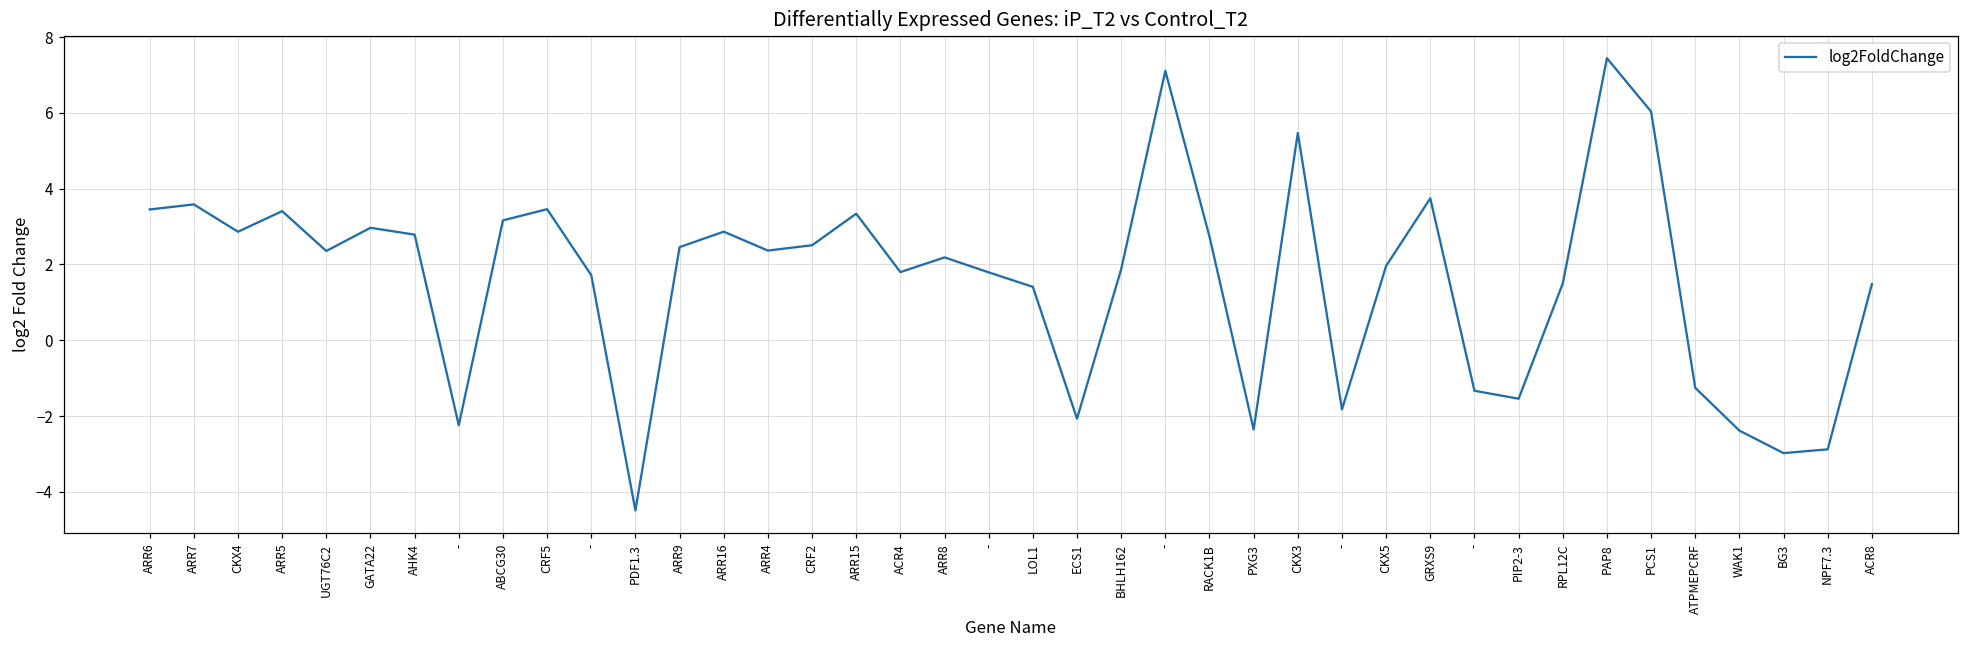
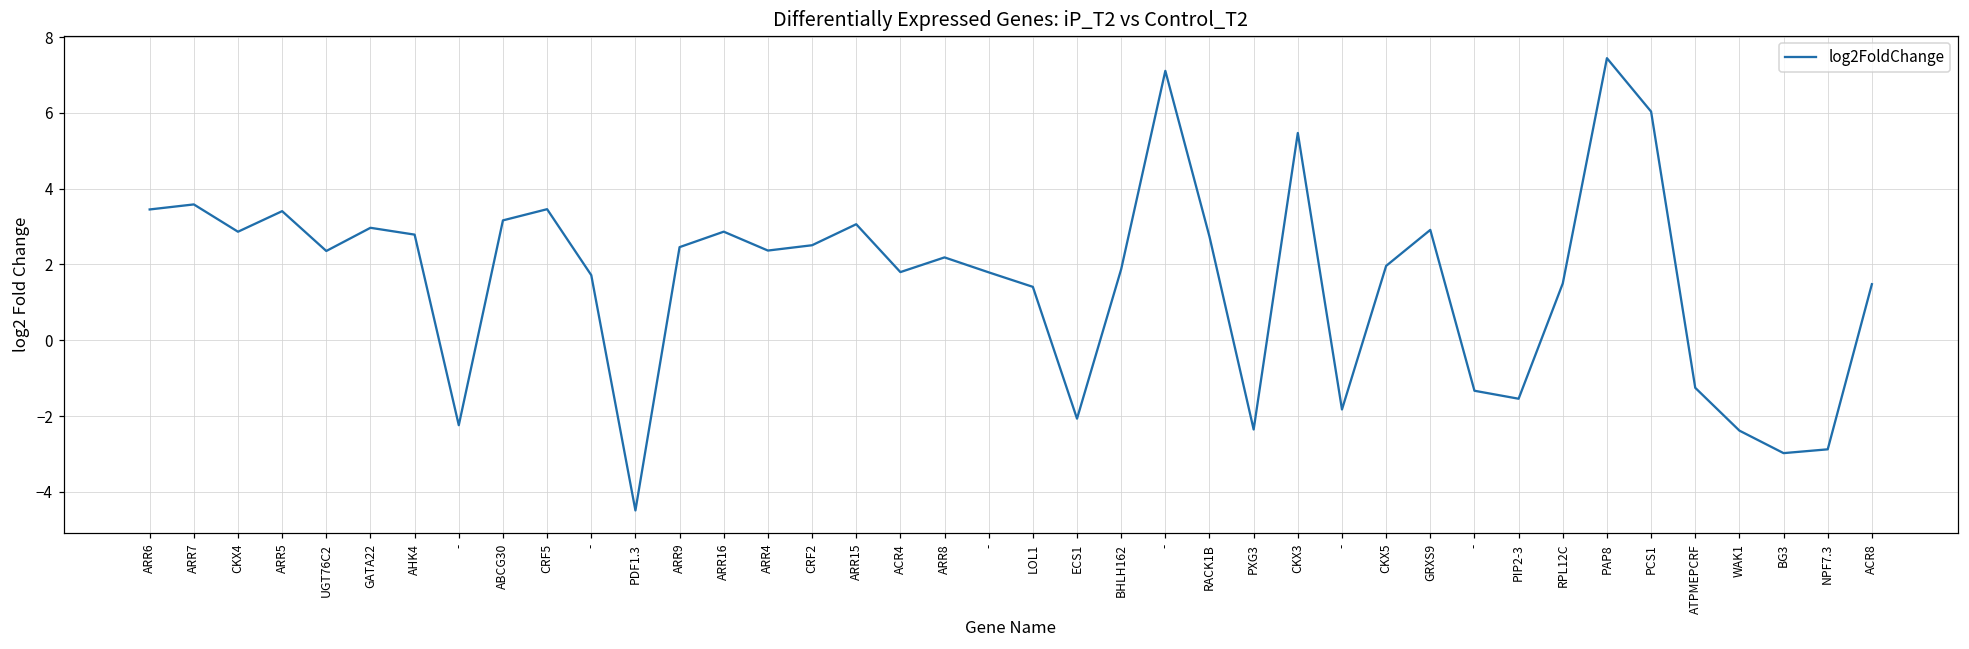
  {
    "ARR6": 3.5,
    "ARR7": 3.6,
    "CKX4": 2.9,
    "ARR5": 3.4,
    "UGT76C2": 2.4,
    "GATA22": 3.0,
    "AHK4": 2.8,
    "ABCG30": 3.2,
    "CRF5": 3.5,
    "PDF1.3": -4.5,
    "ARR9": 2.5,
    "ARR16": 2.9,
    "ARR4": 2.4,
    "CRF2": 2.5,
-   "ARR15": 3.3,
+   "ARR15": 3.1,
    "ACR4": 1.8,
    "ARR8": 2.2,
    "LOL1": 1.4,
    "ECS1": -2.1,
    "BHLH162": 1.9,
    "RACK1B": 2.7,
    "PXG3": -2.4,
    "CKX3": 5.5,
    "CKX5": 2.0,
-   "GRXS9": 3.7,
+   "GRXS9": 2.9,
    "PIP2-3": -1.5,
    "RPL12C": 1.5,
    "PAP8": 7.4,
    "PCS1": 6.0,
    "ATPMEPCRF": -1.3,
    "WAK1": -2.4,
    "BG3": -3.0,
    "NPF7.3": -2.9,
    "ACR8": 1.5
  }
